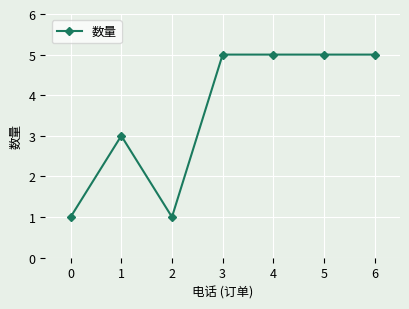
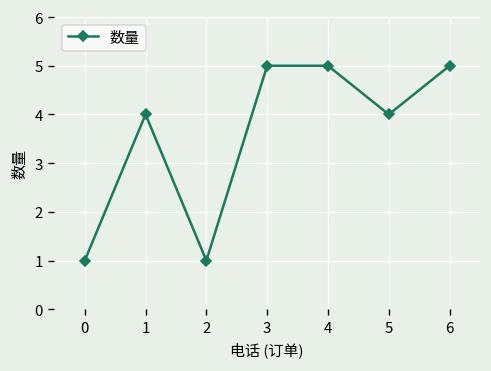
  {
    "0": 1,
-   "1": 3,
+   "1": 4,
    "2": 1,
    "3": 5,
    "4": 5,
-   "5": 5,
+   "5": 4,
    "6": 5
  }
